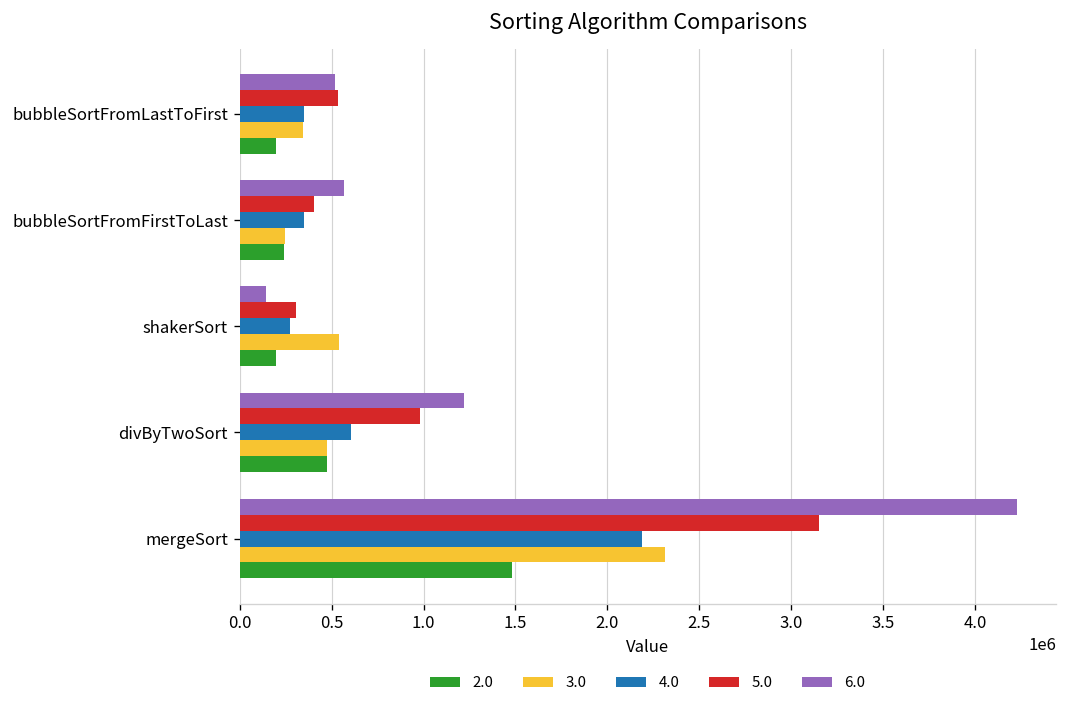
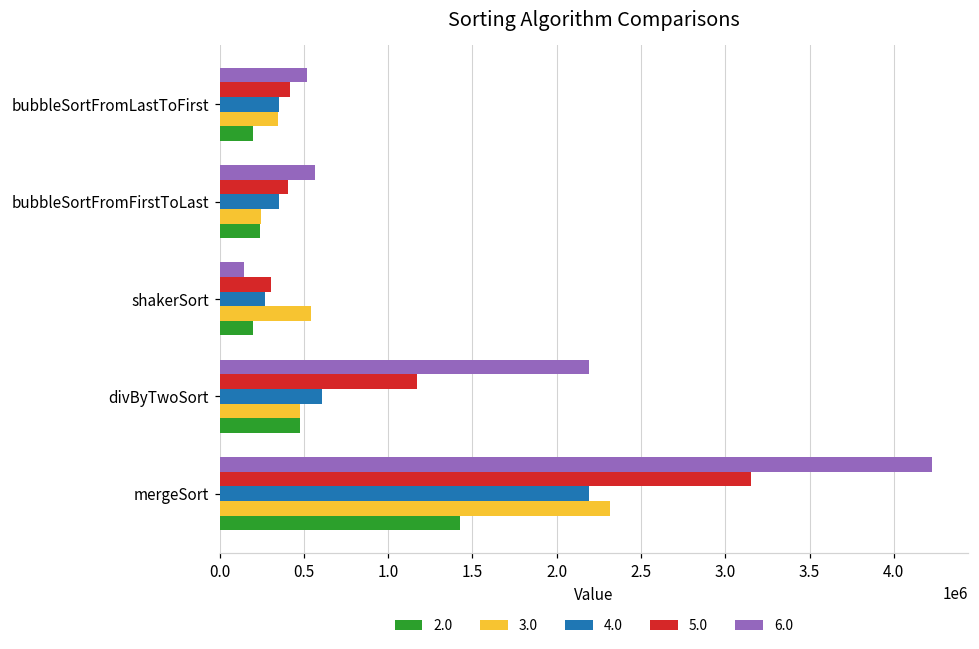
  {
    "2.0": {
      "bubbleSortFromLastToFirst": 200000,
      "bubbleSortFromFirstToLast": 240000,
      "shakerSort": 200000,
      "divByTwoSort": 470000,
-     "mergeSort": 1480000
+     "mergeSort": 1430000
    },
    "3.0": {
      "bubbleSortFromLastToFirst": 350000,
      "bubbleSortFromFirstToLast": 250000,
      "shakerSort": 540000,
      "divByTwoSort": 480000,
      "mergeSort": 2320000
    },
    "4.0": {
      "bubbleSortFromLastToFirst": 350000,
      "bubbleSortFromFirstToLast": 350000,
      "shakerSort": 270000,
      "divByTwoSort": 610000,
      "mergeSort": 2190000
    },
    "5.0": {
-     "bubbleSortFromLastToFirst": 530000,
+     "bubbleSortFromLastToFirst": 420000,
      "bubbleSortFromFirstToLast": 410000,
      "shakerSort": 300000,
-     "divByTwoSort": 980000,
+     "divByTwoSort": 1170000,
      "mergeSort": 3150000
    },
    "6.0": {
      "bubbleSortFromLastToFirst": 520000,
      "bubbleSortFromFirstToLast": 570000,
      "shakerSort": 140000,
-     "divByTwoSort": 1220000,
+     "divByTwoSort": 2190000,
      "mergeSort": 4230000
    }
  }
